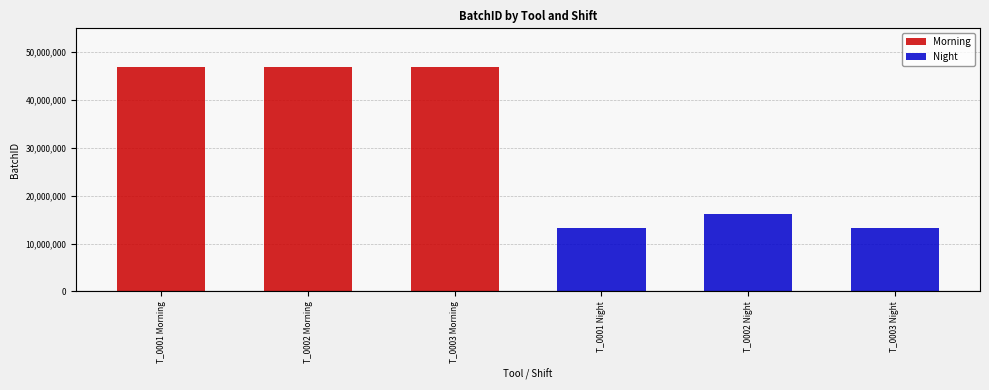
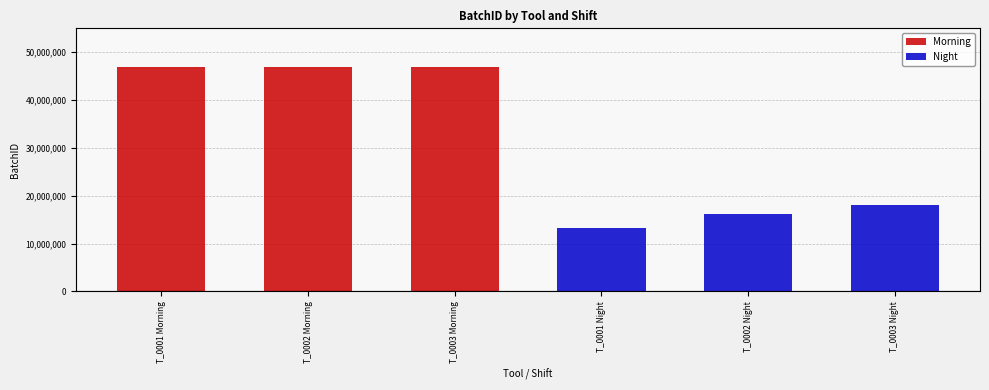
  {
    "Morning": {
      "T_0001 Morning": "47,000,000",
      "T_0002 Morning": "47,000,000",
      "T_0003 Morning": "47,000,000"
    },
    "Night": {
      "T_0001 Night": "13,000,000",
      "T_0002 Night": "16,000,000",
-     "T_0003 Night": "13,000,000"
+     "T_0003 Night": "18,000,000"
    }
  }
